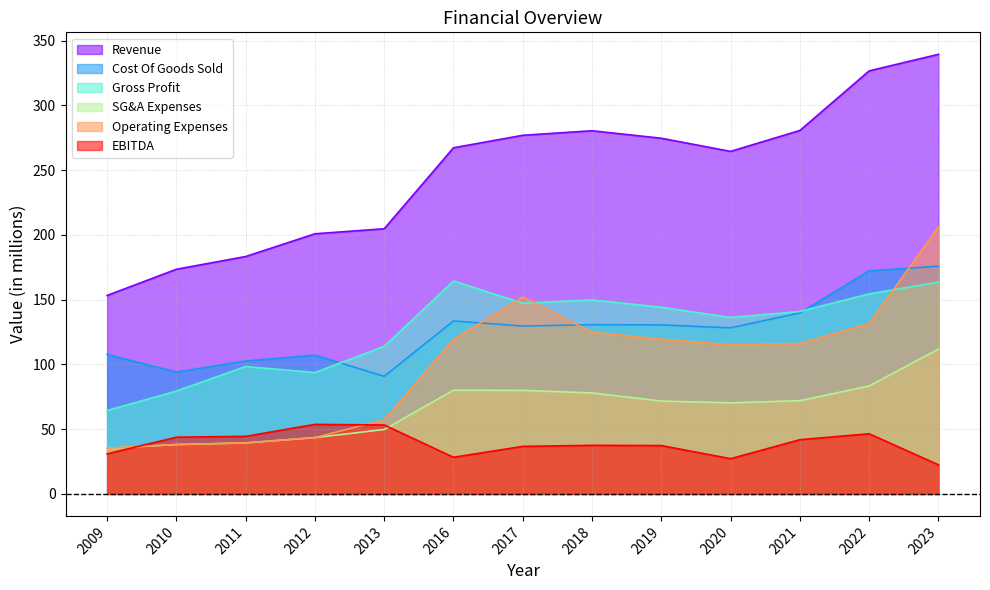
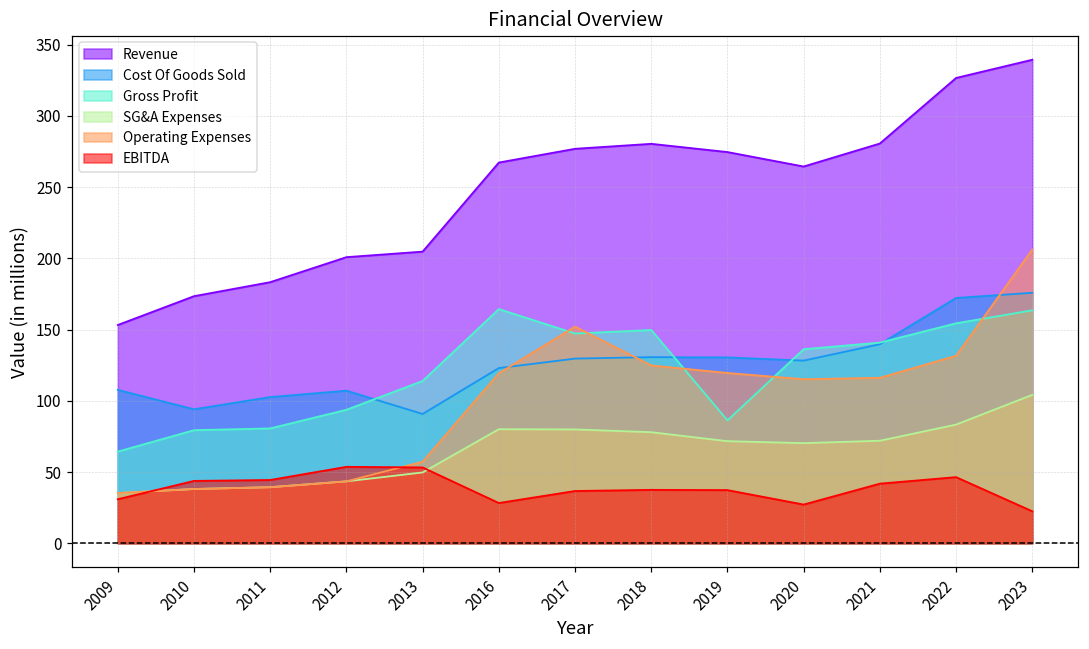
  {
    "Revenue": {
      "2009": 153,
      "2010": 173,
      "2011": 183,
      "2012": 201,
      "2013": 205,
      "2016": 267,
      "2017": 277,
      "2018": 280,
      "2019": 275,
      "2020": 264,
      "2021": 281,
      "2022": 327,
      "2023": 339
    },
    "Cost Of Goods Sold": {
      "2009": 108,
      "2010": 94,
      "2011": 103,
      "2012": 107,
      "2013": 91,
-     "2016": 134,
+     "2016": 123,
      "2017": 130,
      "2018": 131,
      "2019": 130,
      "2020": 128,
      "2022": 172,
      "2023": 176
    },
    "Gross Profit": {
      "2009": 64,
      "2010": 79,
-     "2011": 98,
+     "2011": 81,
      "2012": 94,
      "2013": 114,
      "2016": 164,
      "2017": 147,
      "2018": 150,
-     "2019": 144,
+     "2019": 86,
      "2020": 136,
      "2022": 154,
      "2023": 164
    },
    "SG&A Expenses": {
      "2013": 50,
      "2016": 80,
      "2017": 80,
      "2018": 78,
      "2019": 72,
      "2020": 70,
      "2021": 72,
      "2022": 83,
-     "2023": 112
+     "2023": 104
    },
    "Operating Expenses": {
      "2013": 57,
      "2016": 119,
      "2017": 152,
      "2018": 125,
      "2019": 120,
      "2020": 115,
      "2021": 116,
      "2022": 132,
      "2023": 206
    },
    "EBITDA": {
      "2009": 31,
      "2010": 44,
      "2011": 44,
      "2012": 54,
      "2013": 53,
      "2016": 28,
      "2017": 37,
      "2018": 38,
      "2019": 37,
      "2020": 27,
      "2021": 42,
      "2022": 46,
      "2023": 22
    }
  }
